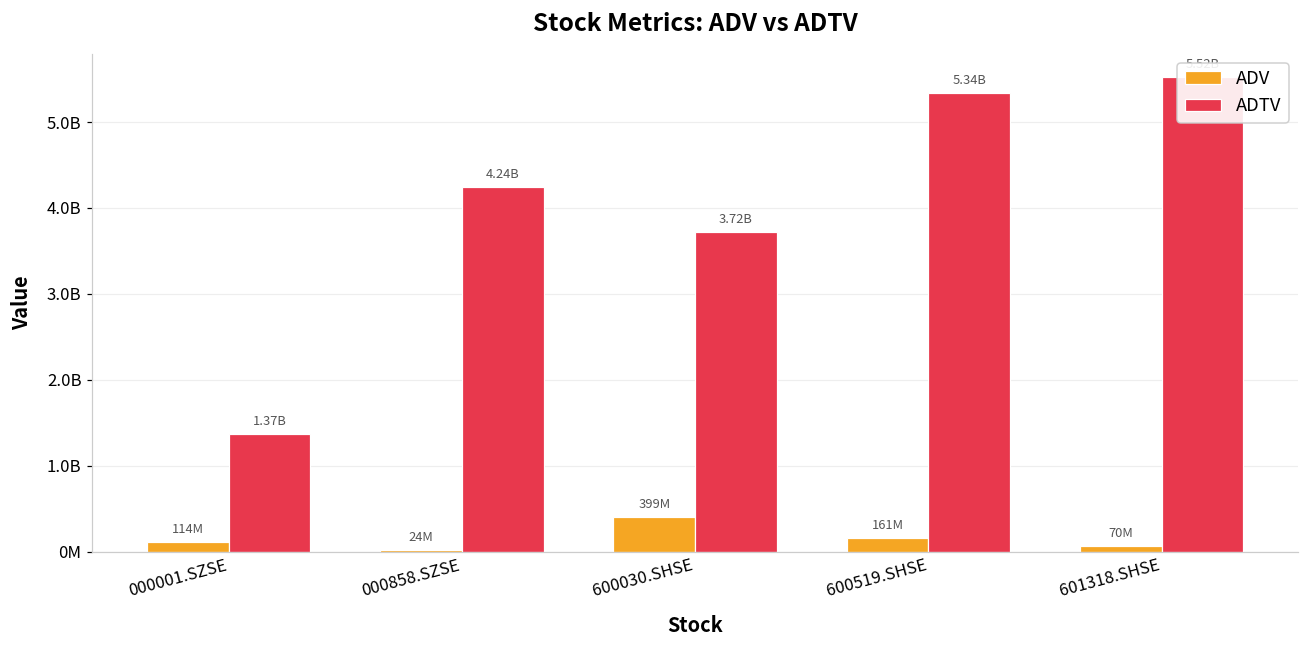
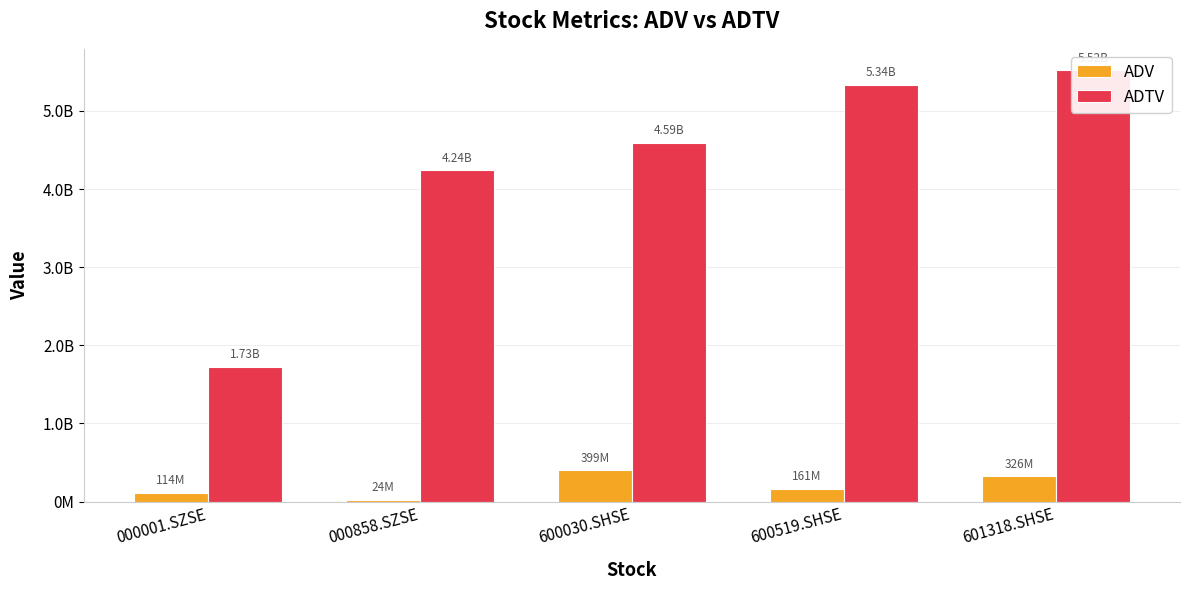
  {
    "ADV": {
      "000001.SZSE": "114M",
      "000858.SZSE": "24M",
      "600030.SHSE": "399M",
      "600519.SHSE": "161M",
-     "601318.SHSE": "70M"
+     "601318.SHSE": "326M"
    },
    "ADTV": {
-     "000001.SZSE": "1.37B",
+     "000001.SZSE": "1.73B",
      "000858.SZSE": "4.24B",
-     "600030.SHSE": "3.72B",
+     "600030.SHSE": "4.59B",
      "600519.SHSE": "5.34B"
    }
  }
